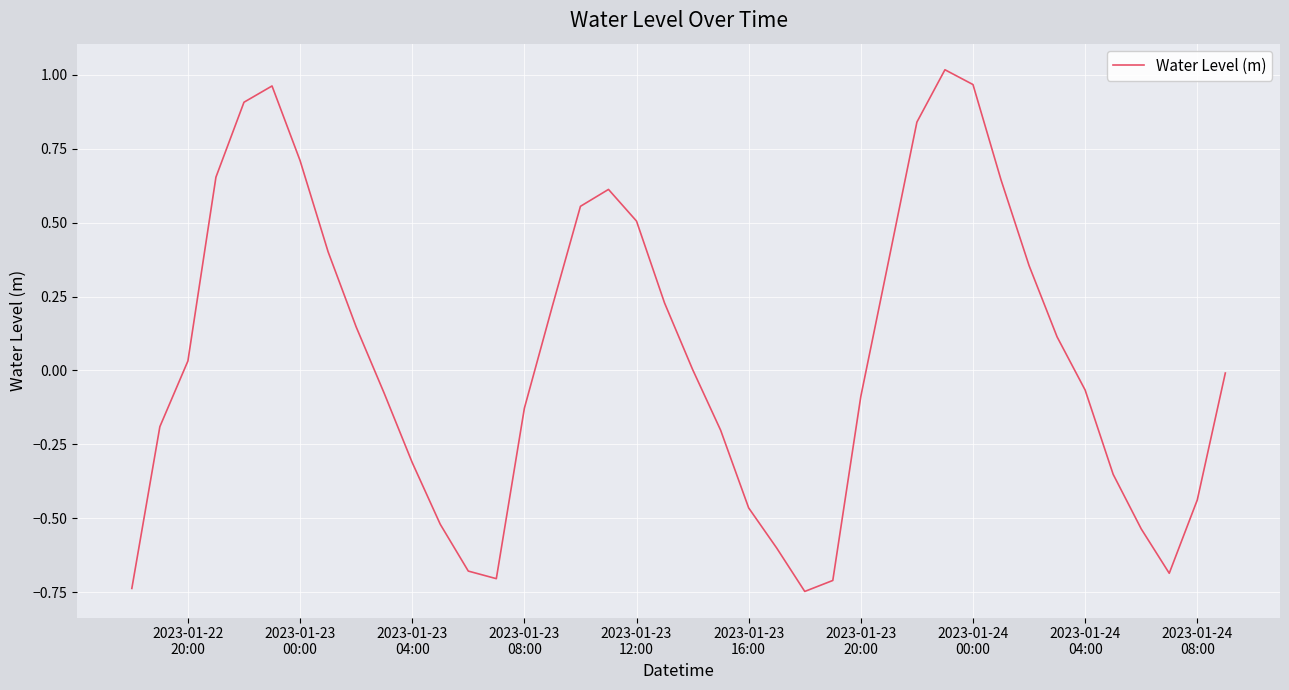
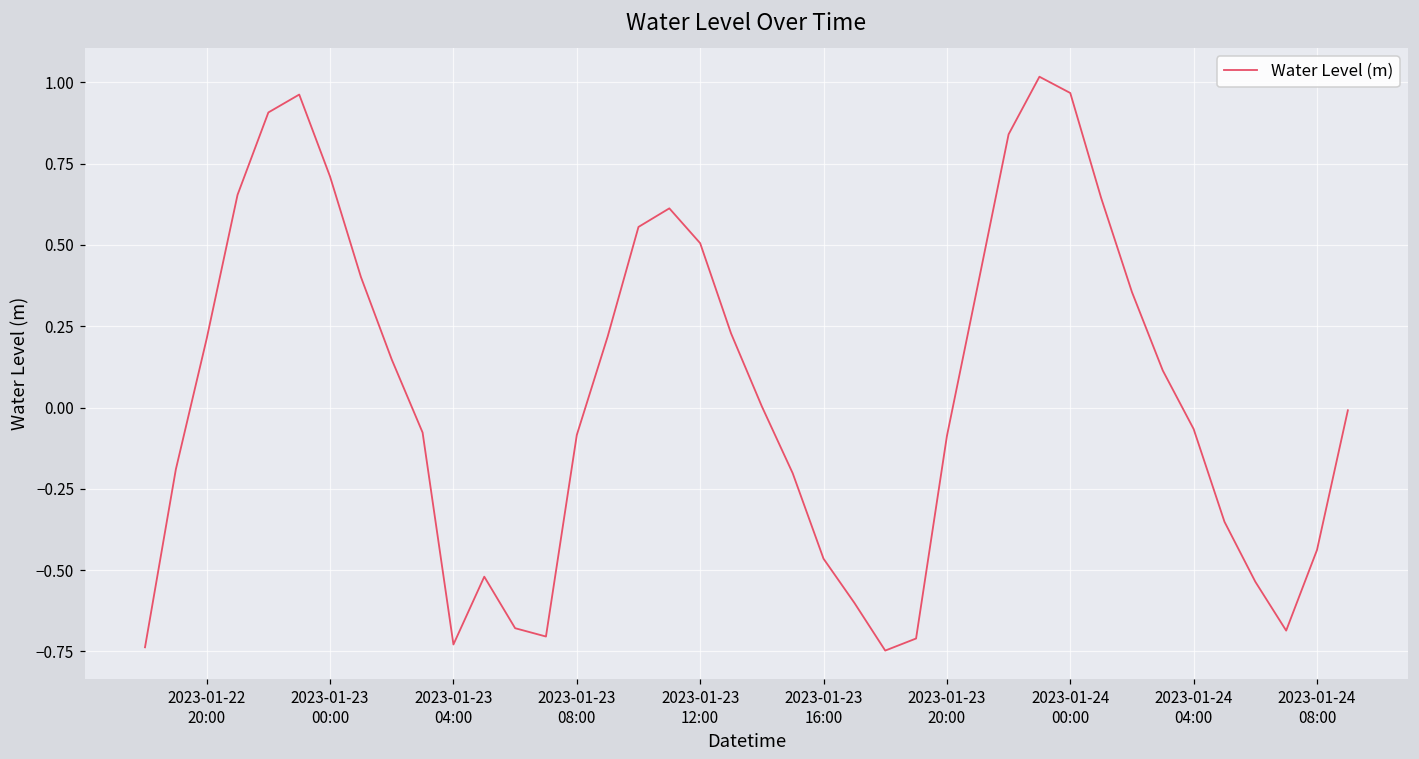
  {
-   "2023-01-22 20:00": 0.03,
+   "2023-01-22 20:00": 0.21,
    "2023-01-23 00:00": 0.71,
-   "2023-01-23 04:00": -0.31,
-   "2023-01-23 08:00": -0.13,
+   "2023-01-23 04:00": -0.73,
+   "2023-01-23 08:00": -0.08,
    "2023-01-23 12:00": 0.51,
    "2023-01-23 16:00": -0.46,
    "2023-01-23 20:00": -0.09,
    "2023-01-24 00:00": 0.97,
    "2023-01-24 04:00": -0.07,
    "2023-01-24 08:00": -0.44
  }
